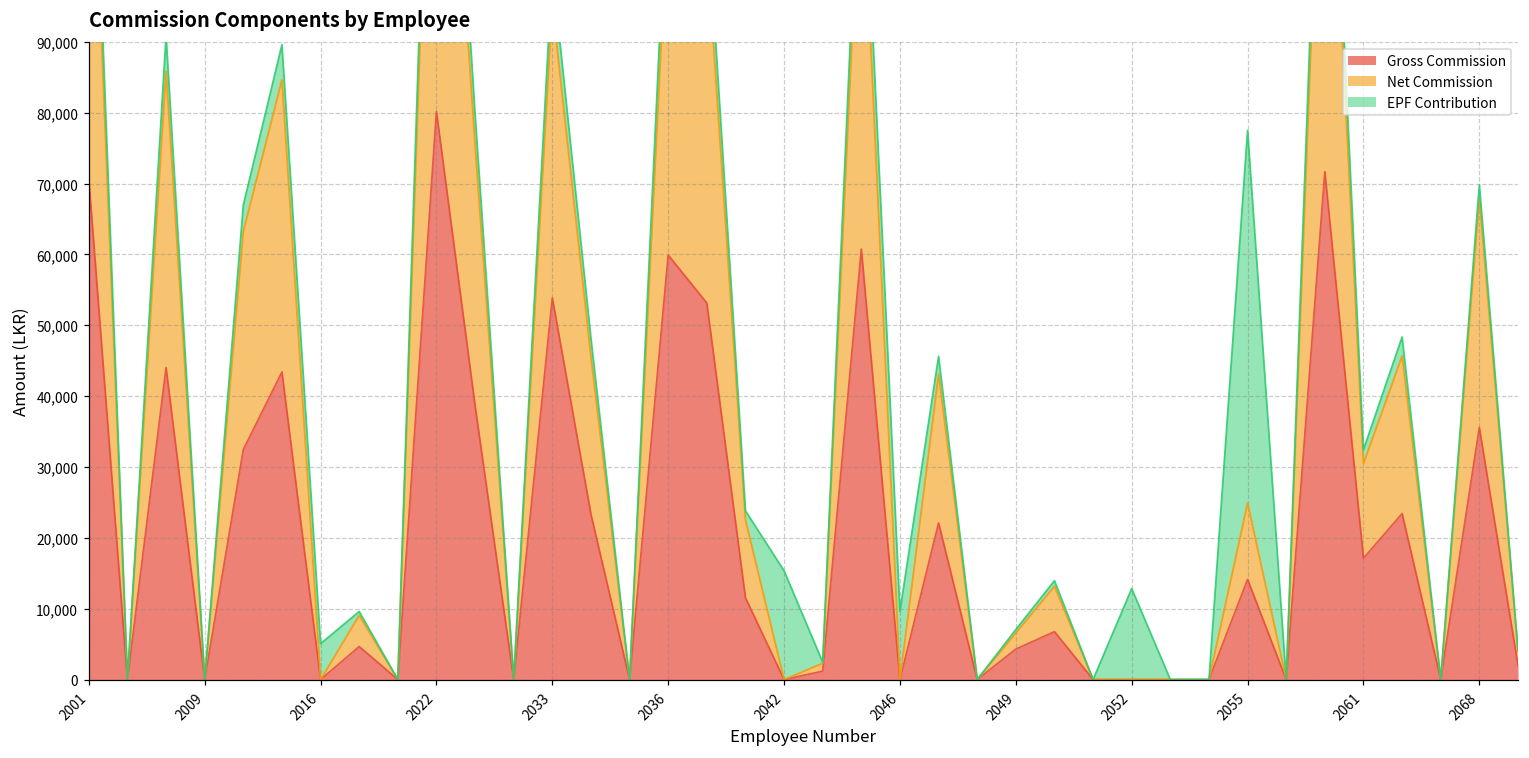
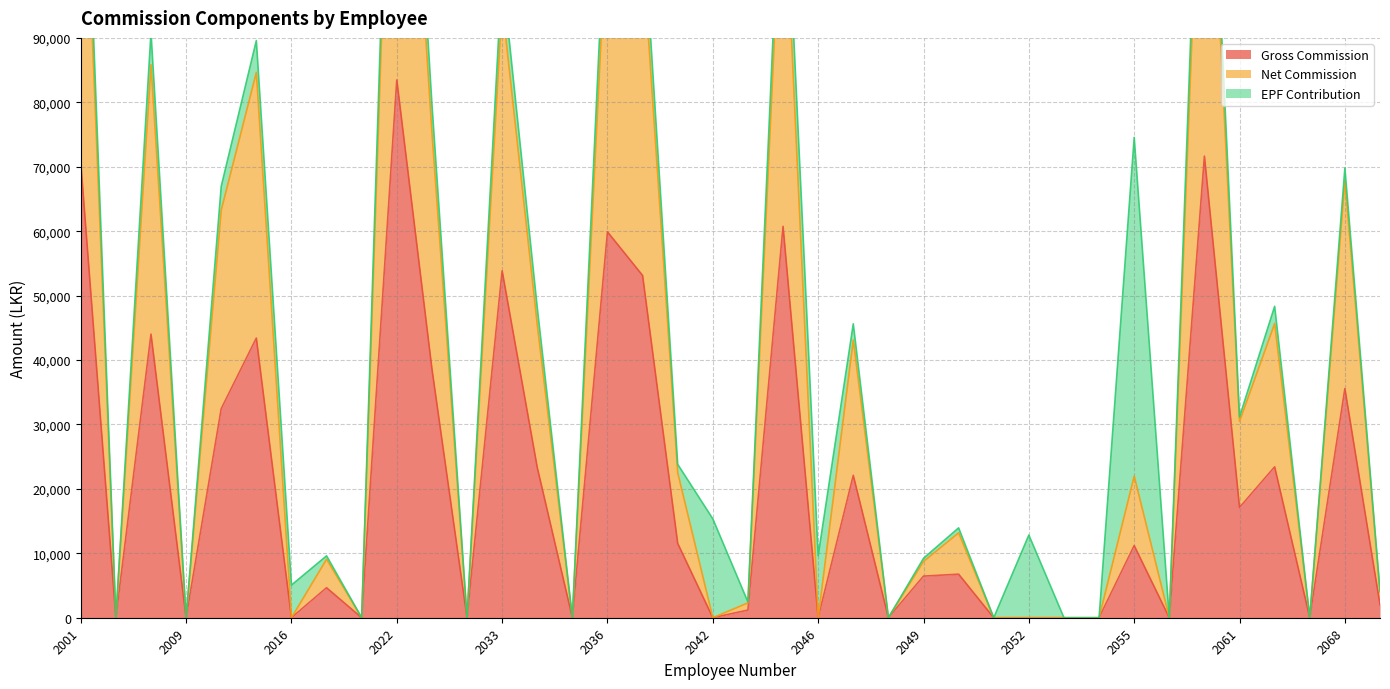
  {
    "Gross Commission": {
      "2001": "71,000",
-     "2022": "80,000",
+     "2022": "83,000",
      "2033": "54,000",
      "2036": "60,000",
-     "2049": "4,000",
-     "2055": "14,000",
+     "2049": "6,000",
+     "2055": "11,000",
      "2061": "17,000",
      "2068": "36,000"
    },
    "Net Commission": {
      "2049": "2,000",
      "2055": "11,000",
      "2061": "13,000",
      "2068": "32,000"
    },
    "EPF Contribution": {
      "2016": "5,000",
      "2042": "15,000",
      "2046": "10,000",
      "2049": "0",
      "2052": "13,000",
      "2055": "53,000",
-     "2061": "2,000",
+     "2061": "1,000",
      "2068": "2,000"
    }
  }
